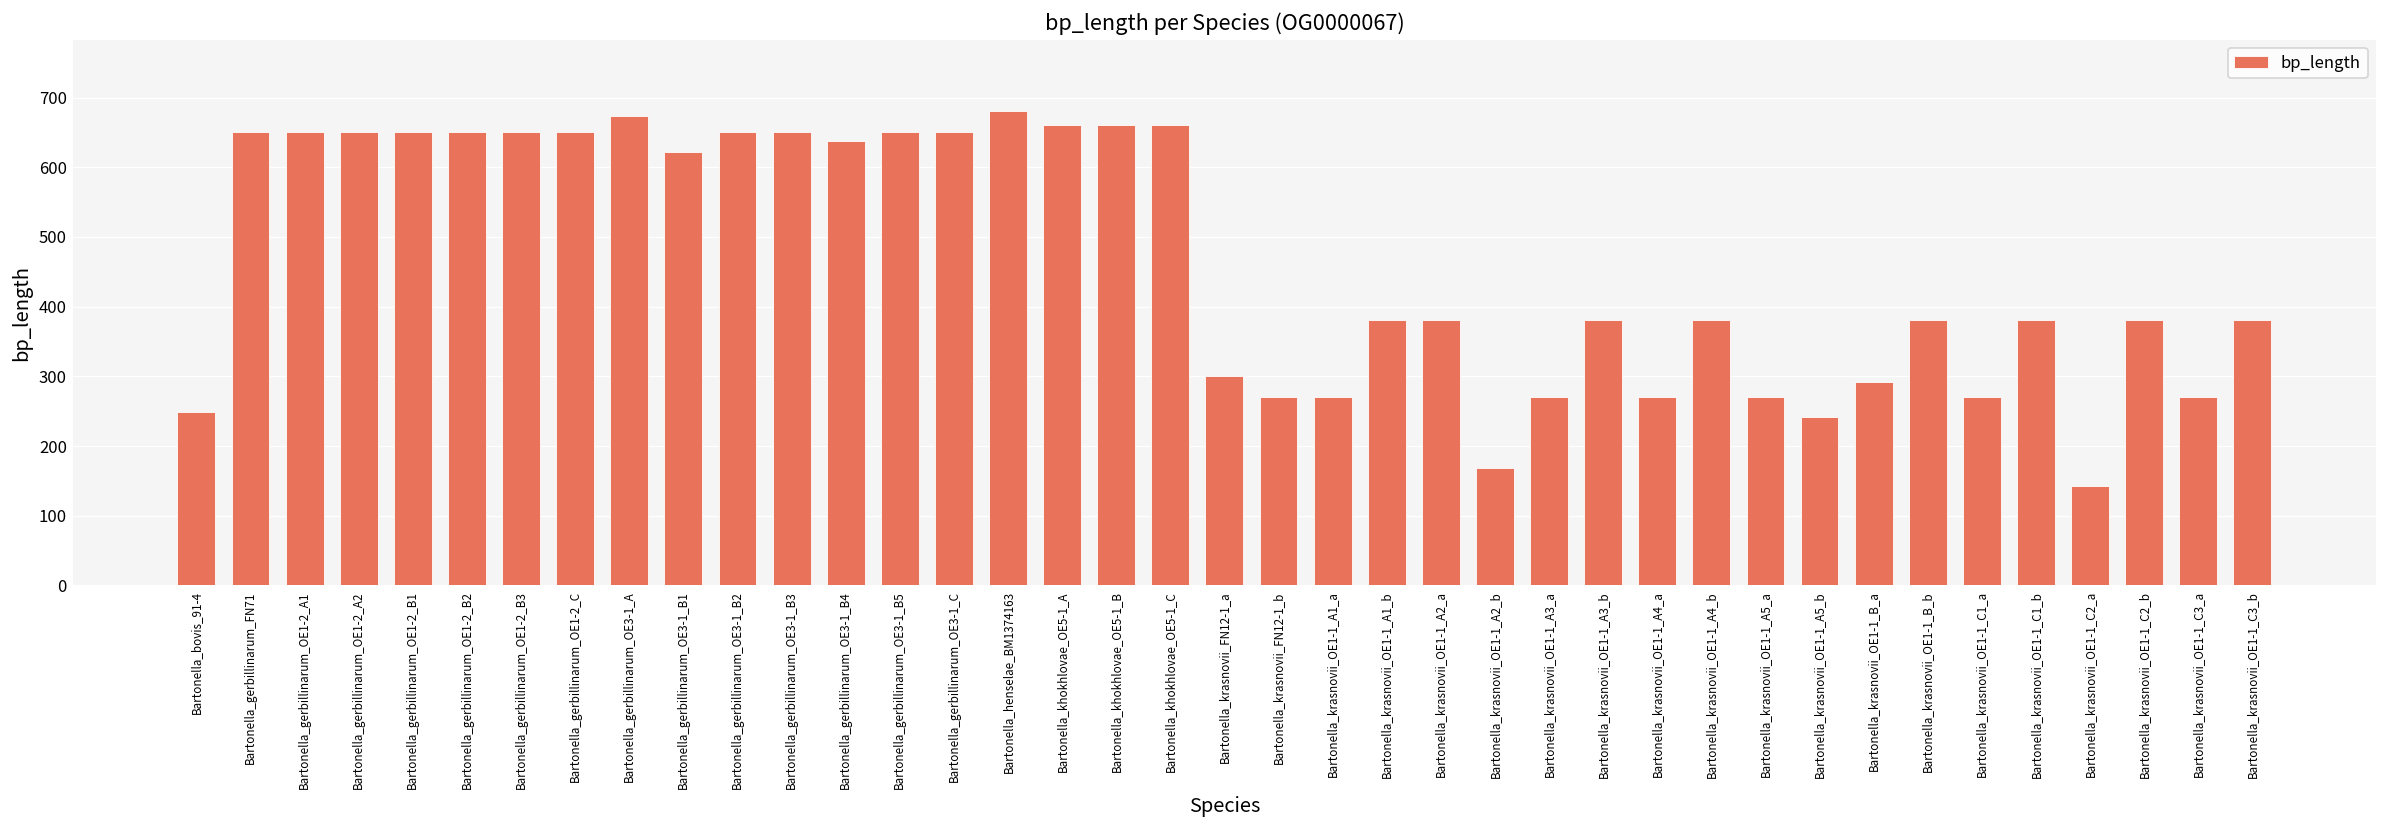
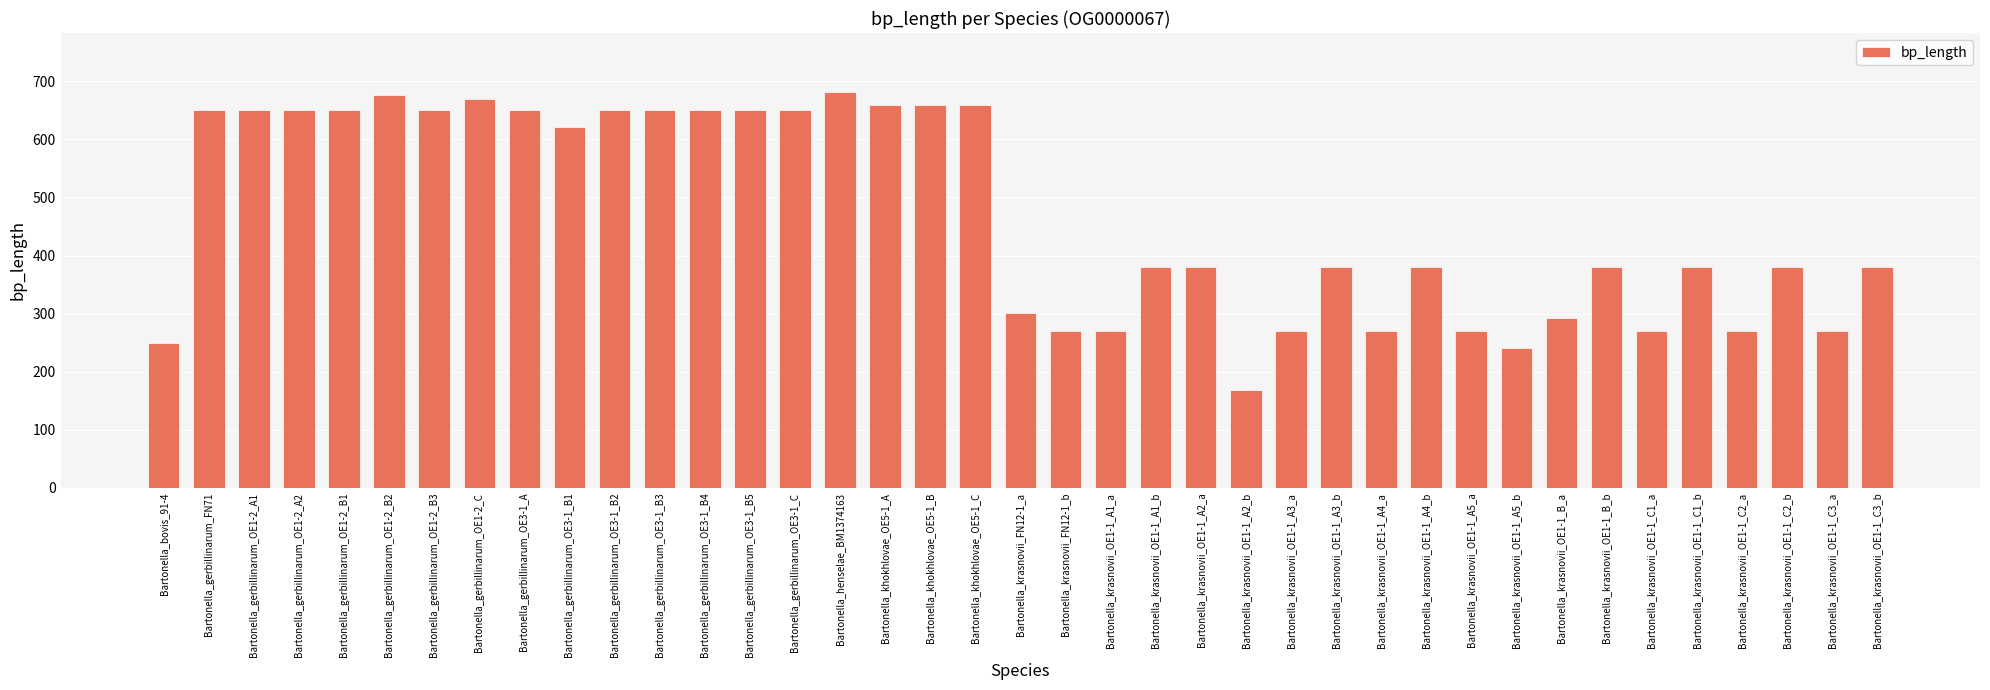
  {
    "Bartonella_bovis_91-4": 250,
    "Bartonella_gerbillinarum_FN71": 650,
    "Bartonella_gerbillinarum_OE1-2_A1": 650,
    "Bartonella_gerbillinarum_OE1-2_A2": 650,
    "Bartonella_gerbillinarum_OE1-2_B1": 650,
-   "Bartonella_gerbillinarum_OE1-2_B2": 650,
+   "Bartonella_gerbillinarum_OE1-2_B2": 680,
    "Bartonella_gerbillinarum_OE1-2_B3": 650,
-   "Bartonella_gerbillinarum_OE1-2_C": 650,
-   "Bartonella_gerbillinarum_OE3-1_A": 670,
+   "Bartonella_gerbillinarum_OE1-2_C": 670,
+   "Bartonella_gerbillinarum_OE3-1_A": 650,
    "Bartonella_gerbillinarum_OE3-1_B1": 620,
    "Bartonella_gerbillinarum_OE3-1_B2": 650,
    "Bartonella_gerbillinarum_OE3-1_B3": 650,
-   "Bartonella_gerbillinarum_OE3-1_B4": 640,
+   "Bartonella_gerbillinarum_OE3-1_B4": 650,
    "Bartonella_gerbillinarum_OE3-1_B5": 650,
    "Bartonella_gerbillinarum_OE3-1_C": 650,
    "Bartonella_henselae_BM1374163": 680,
    "Bartonella_khokhlovae_OE5-1_A": 660,
    "Bartonella_khokhlovae_OE5-1_B": 660,
    "Bartonella_khokhlovae_OE5-1_C": 660,
    "Bartonella_krasnovii_FN12-1_a": 300,
    "Bartonella_krasnovii_FN12-1_b": 270,
    "Bartonella_krasnovii_OE1-1_A1_a": 270,
    "Bartonella_krasnovii_OE1-1_A1_b": 380,
    "Bartonella_krasnovii_OE1-1_A2_a": 380,
    "Bartonella_krasnovii_OE1-1_A2_b": 170,
    "Bartonella_krasnovii_OE1-1_A3_a": 270,
    "Bartonella_krasnovii_OE1-1_A3_b": 380,
    "Bartonella_krasnovii_OE1-1_A4_a": 270,
    "Bartonella_krasnovii_OE1-1_A4_b": 380,
    "Bartonella_krasnovii_OE1-1_A5_a": 270,
    "Bartonella_krasnovii_OE1-1_A5_b": 240,
    "Bartonella_krasnovii_OE1-1_B_a": 290,
    "Bartonella_krasnovii_OE1-1_B_b": 380,
    "Bartonella_krasnovii_OE1-1_C1_a": 270,
    "Bartonella_krasnovii_OE1-1_C1_b": 380,
-   "Bartonella_krasnovii_OE1-1_C2_a": 140,
+   "Bartonella_krasnovii_OE1-1_C2_a": 270,
    "Bartonella_krasnovii_OE1-1_C2_b": 380,
    "Bartonella_krasnovii_OE1-1_C3_a": 270,
    "Bartonella_krasnovii_OE1-1_C3_b": 380
  }
